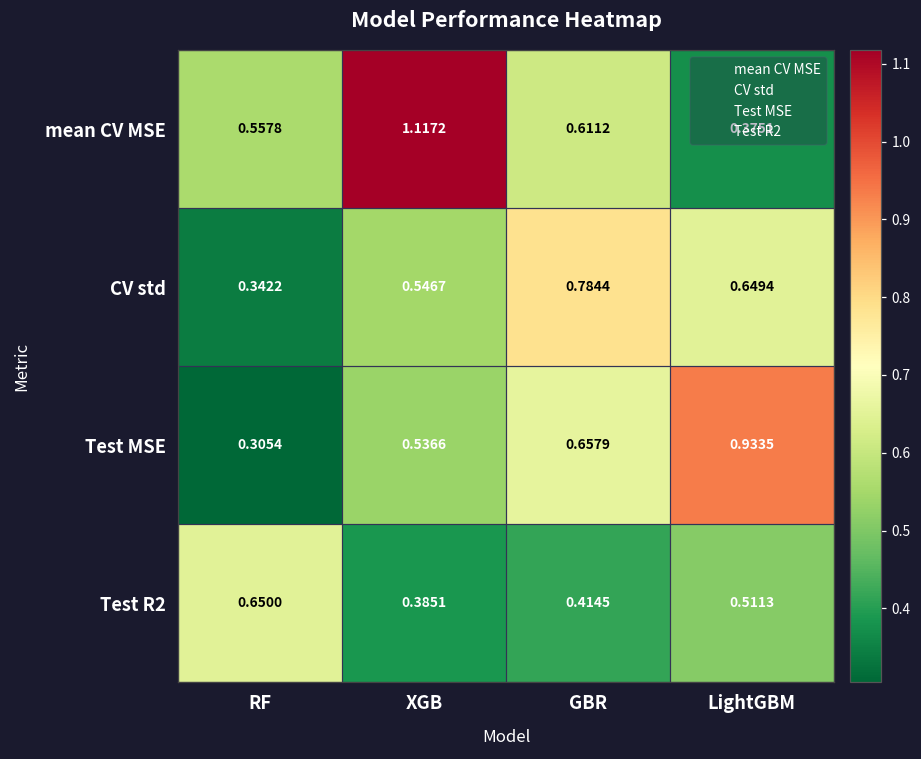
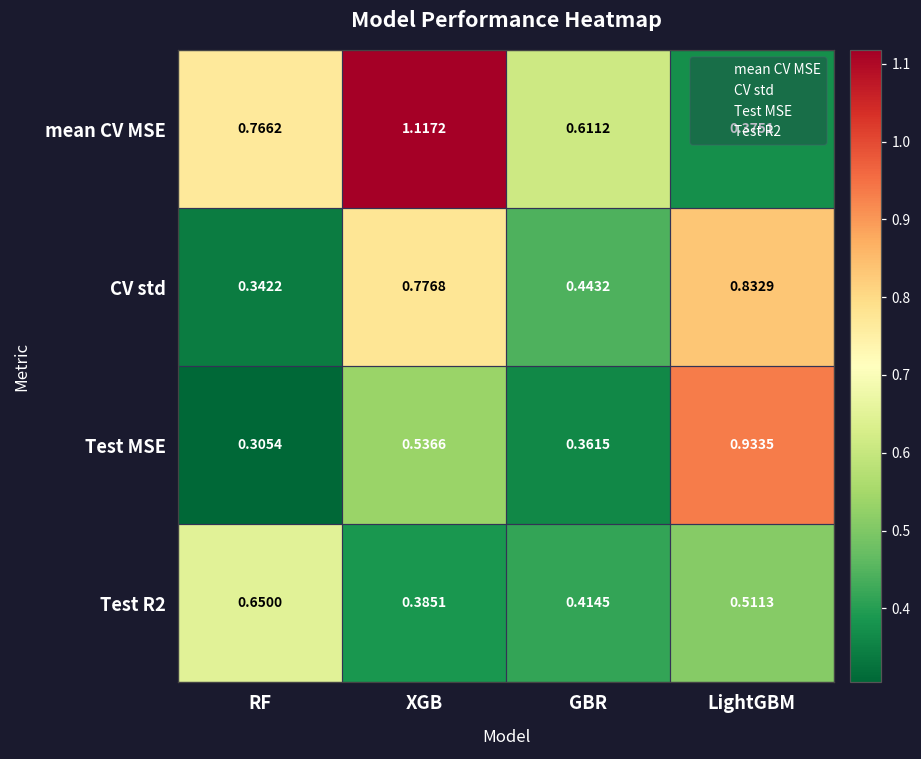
  {
    "mean CV MSE": {
-     "RF": 0.5578,
+     "RF": 0.7662,
      "XGB": 1.1172,
      "GBR": 0.6112
    },
    "CV std": {
      "RF": 0.3422,
-     "XGB": 0.5467,
-     "GBR": 0.7844,
-     "LightGBM": 0.6494
+     "XGB": 0.7768,
+     "GBR": 0.4432,
+     "LightGBM": 0.8329
    },
    "Test MSE": {
      "RF": 0.3054,
      "XGB": 0.5366,
-     "GBR": 0.6579,
+     "GBR": 0.3615,
      "LightGBM": 0.9335
    },
    "Test R2": {
      "RF": 0.6500,
      "XGB": 0.3851,
      "GBR": 0.4145,
      "LightGBM": 0.5113
    }
  }
